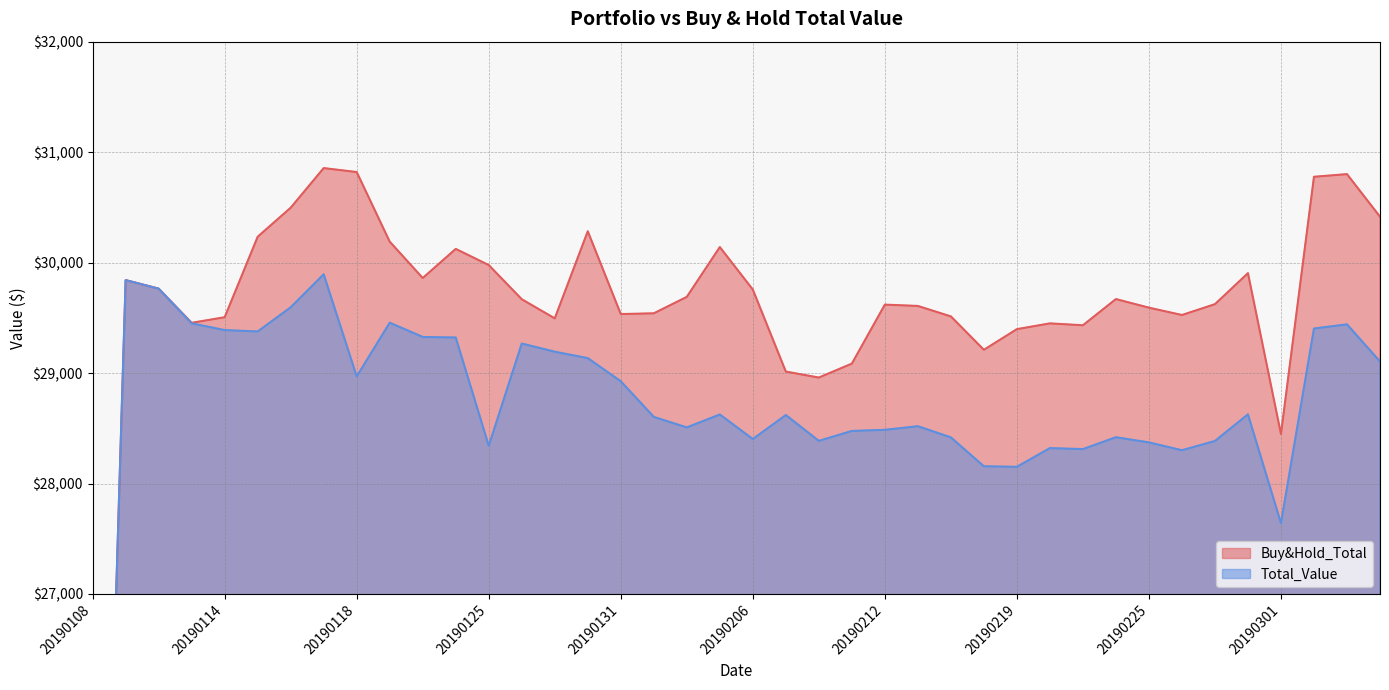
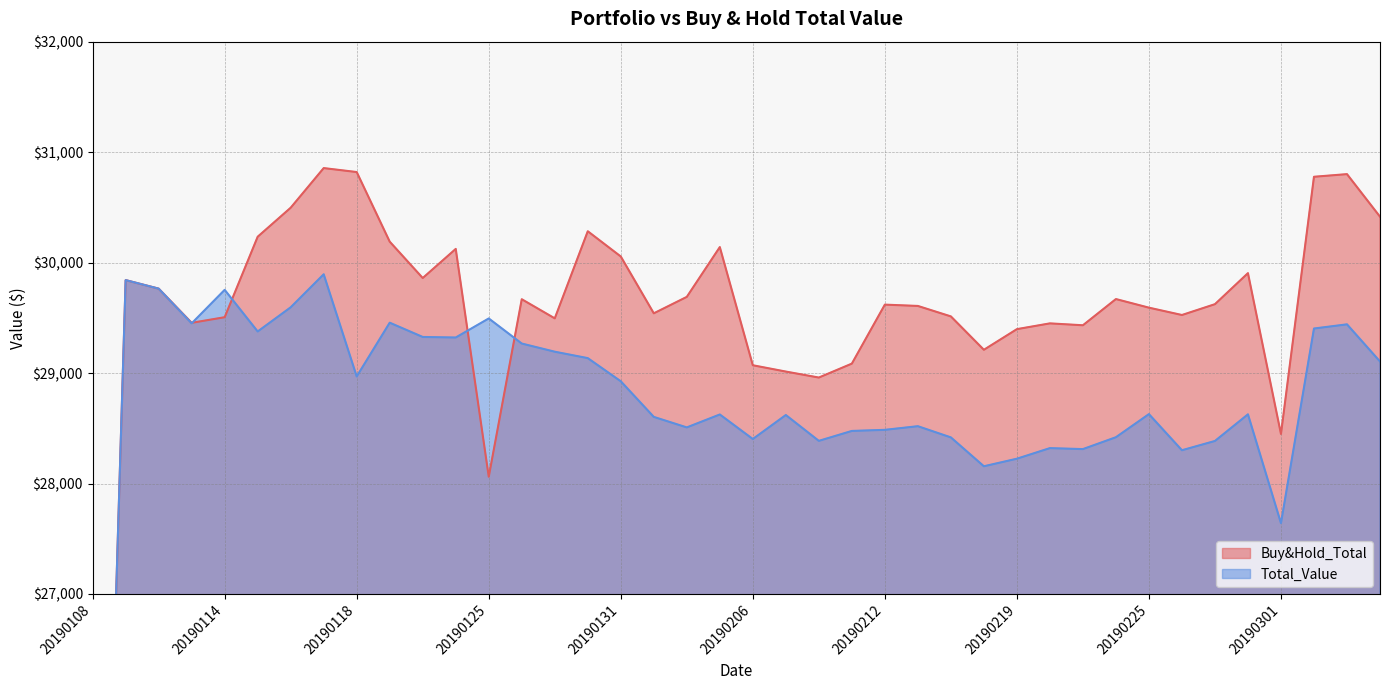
  {
    "Buy&Hold_Total": {
      "20190114": "$29,510",
      "20190118": "$30,820",
-     "20190125": "$29,980",
-     "20190131": "$29,530",
-     "20190206": "$29,760",
+     "20190125": "$28,060",
+     "20190131": "$30,060",
+     "20190206": "$29,070",
      "20190212": "$29,620",
      "20190219": "$29,400",
      "20190225": "$29,590",
      "20190301": "$28,450"
    },
    "Total_Value": {
-     "20190114": "$29,390",
+     "20190114": "$29,750",
      "20190118": "$28,970",
-     "20190125": "$28,340",
+     "20190125": "$29,490",
      "20190131": "$28,930",
      "20190206": "$28,400",
      "20190212": "$28,490",
-     "20190219": "$28,150",
-     "20190225": "$28,370",
+     "20190219": "$28,220",
+     "20190225": "$28,630",
      "20190301": "$27,640"
    }
  }
